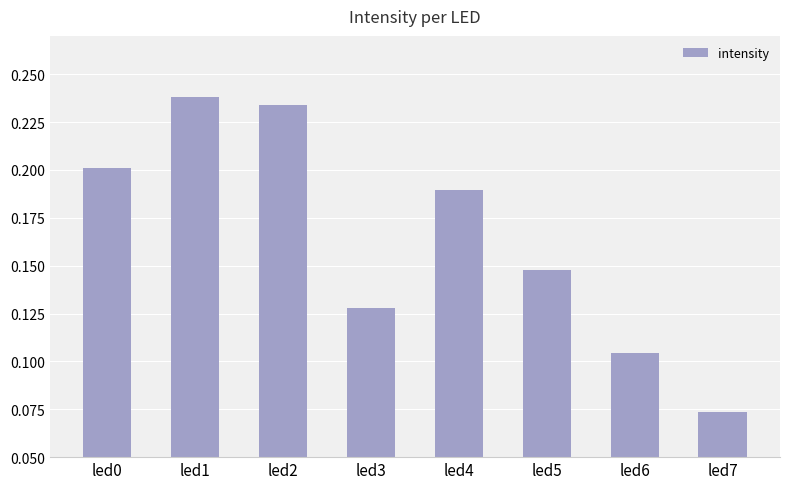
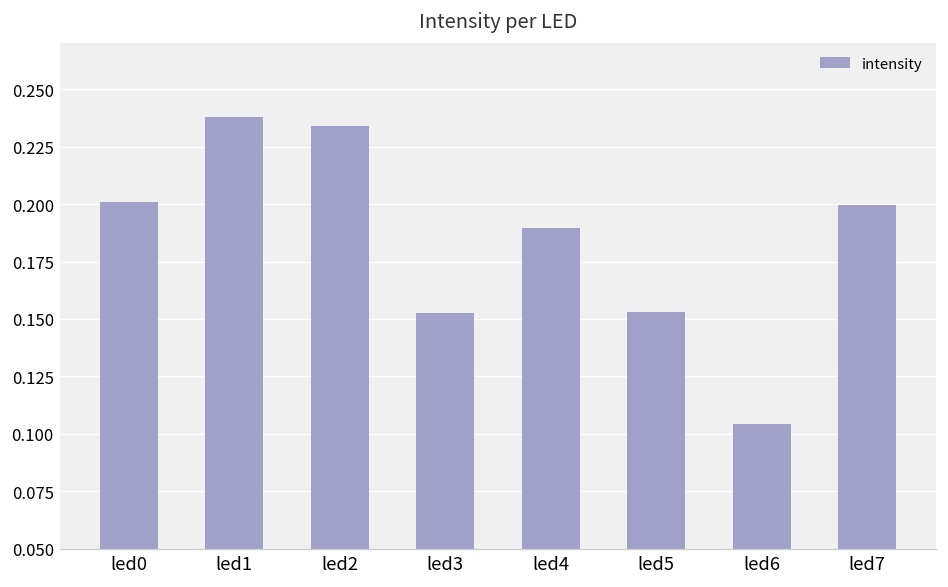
  {
    "led0": 0.201,
    "led1": 0.238,
    "led2": 0.234,
-   "led3": 0.128,
+   "led3": 0.153,
    "led4": 0.190,
-   "led5": 0.148,
+   "led5": 0.153,
    "led6": 0.104,
-   "led7": 0.074
+   "led7": 0.200
  }
